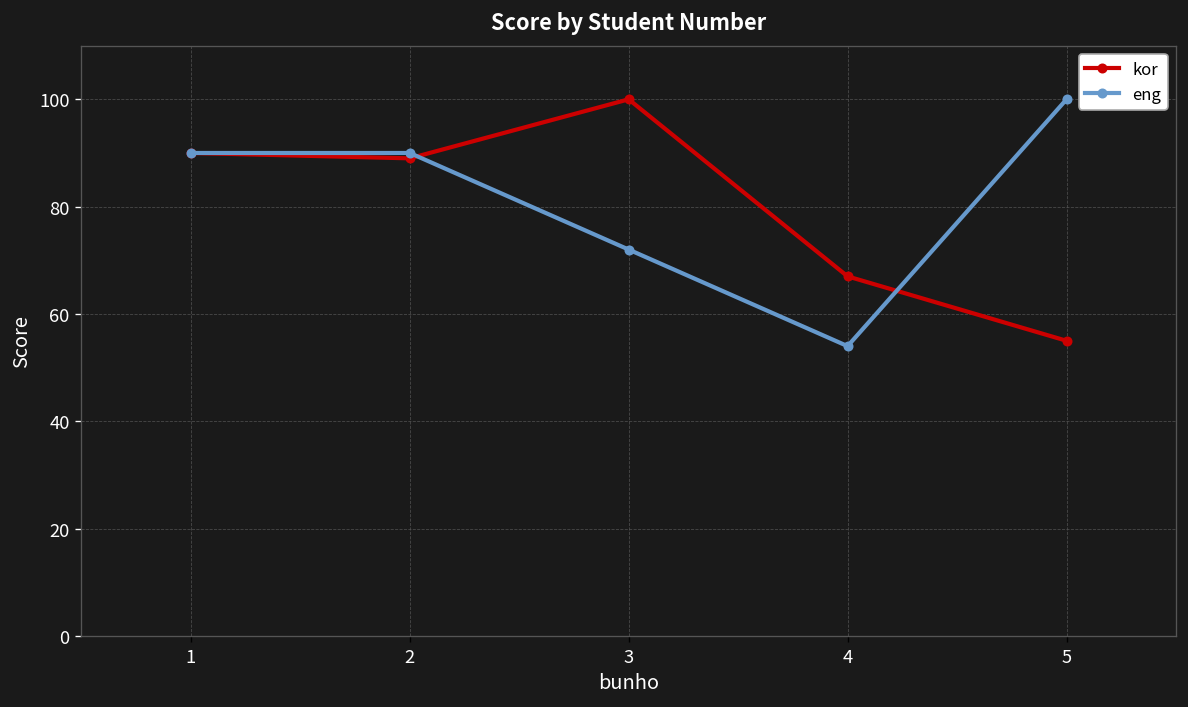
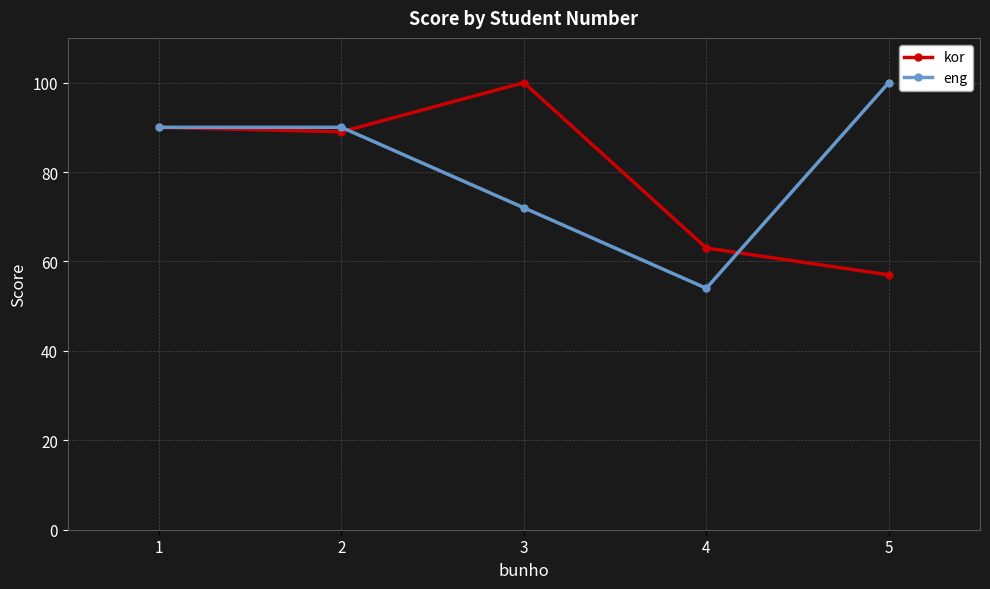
  {
    "kor": {
      "2": 89,
      "3": 100,
-     "4": 67,
-     "5": 55
+     "4": 63,
+     "5": 57
    },
    "eng": {
      "2": 90,
      "3": 72,
      "4": 54,
      "5": 100
    }
  }
